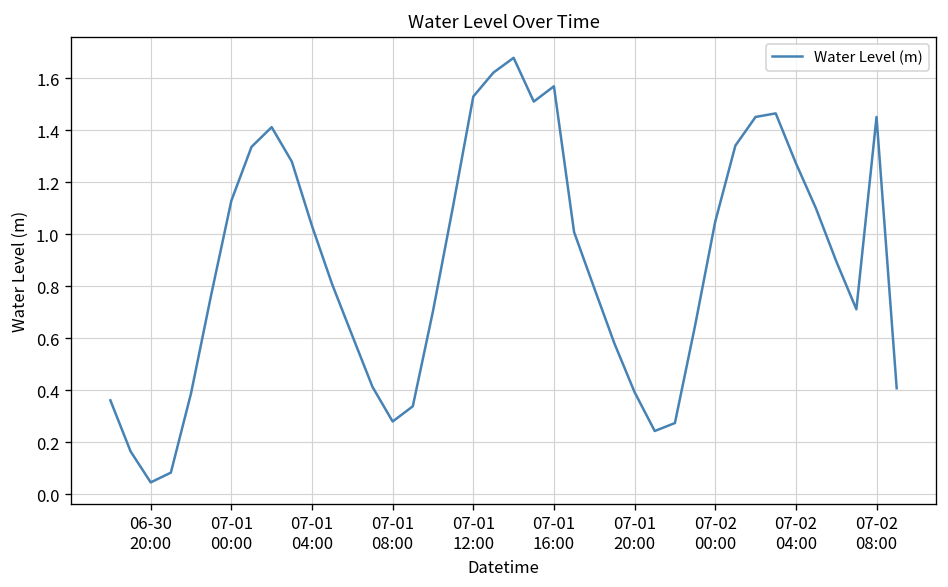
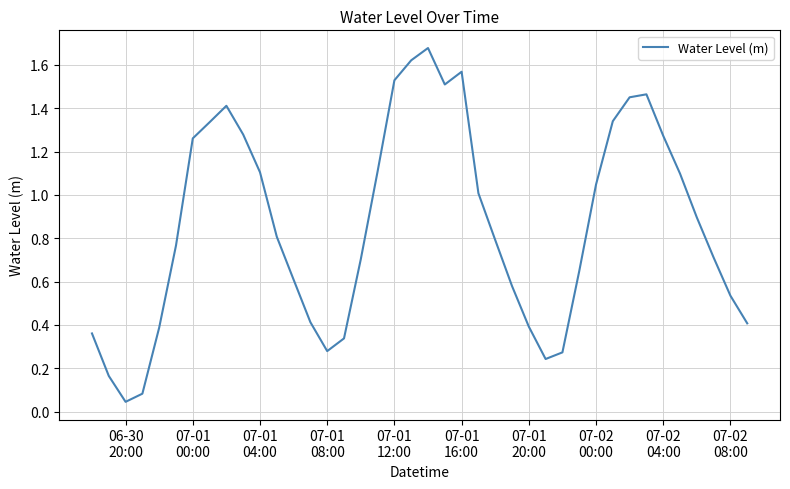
  {
    "06-30 20:00": 0.04,
-   "07-01 00:00": 1.13,
-   "07-01 04:00": 1.03,
+   "07-01 00:00": 1.26,
+   "07-01 04:00": 1.10,
    "07-01 08:00": 0.28,
    "07-01 12:00": 1.53,
    "07-01 16:00": 1.57,
    "07-01 20:00": 0.39,
    "07-02 00:00": 1.05,
    "07-02 04:00": 1.27,
-   "07-02 08:00": 1.45
+   "07-02 08:00": 0.53
  }
